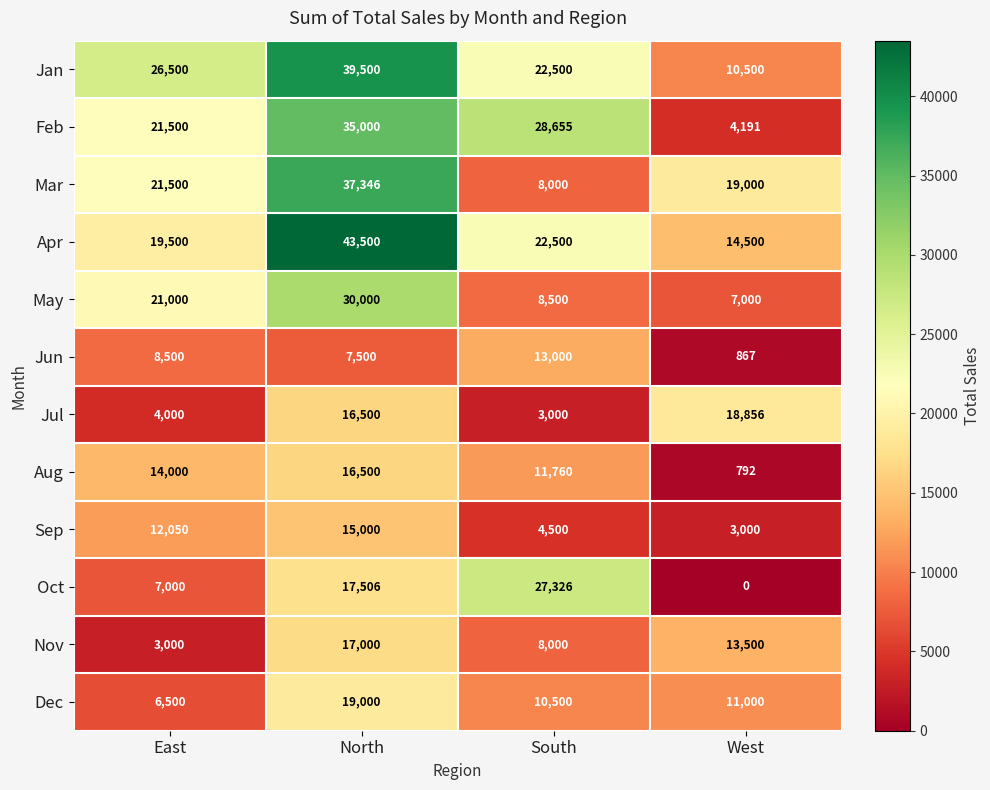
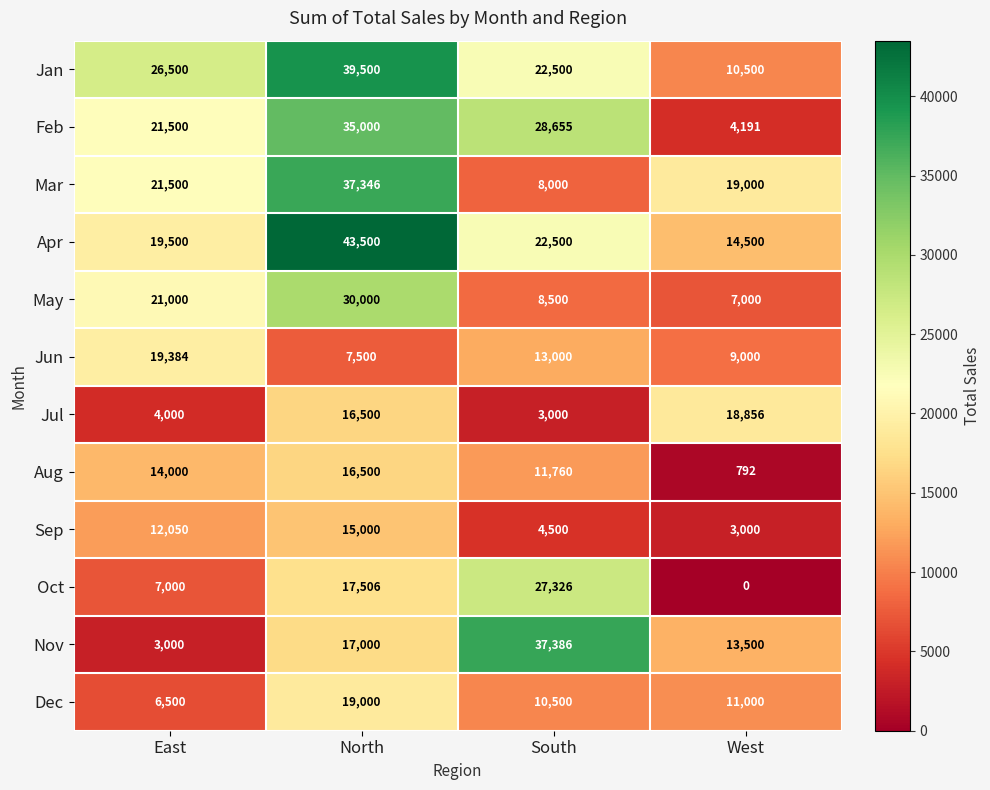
  {
    "Jan": {
      "East": "26,500",
      "North": "39,500",
      "South": "22,500",
      "West": "10,500"
    },
    "Feb": {
      "East": "21,500",
      "North": "35,000",
      "South": "28,655",
      "West": "4,191"
    },
    "Mar": {
      "East": "21,500",
      "North": "37,346",
      "South": "8,000",
      "West": "19,000"
    },
    "Apr": {
      "East": "19,500",
      "North": "43,500",
      "South": "22,500",
      "West": "14,500"
    },
    "May": {
      "East": "21,000",
      "North": "30,000",
      "South": "8,500",
      "West": "7,000"
    },
    "Jun": {
-     "East": "8,500",
+     "East": "19,384",
      "North": "7,500",
      "South": "13,000",
-     "West": "867"
+     "West": "9,000"
    },
    "Jul": {
      "East": "4,000",
      "North": "16,500",
      "South": "3,000",
      "West": "18,856"
    },
    "Aug": {
      "East": "14,000",
      "North": "16,500",
      "South": "11,760",
      "West": "792"
    },
    "Sep": {
      "East": "12,050",
      "North": "15,000",
      "South": "4,500",
      "West": "3,000"
    },
    "Oct": {
      "East": "7,000",
      "North": "17,506",
      "South": "27,326",
      "West": "0"
    },
    "Nov": {
      "East": "3,000",
      "North": "17,000",
-     "South": "8,000",
+     "South": "37,386",
      "West": "13,500"
    },
    "Dec": {
      "East": "6,500",
      "North": "19,000",
      "South": "10,500",
      "West": "11,000"
    }
  }
